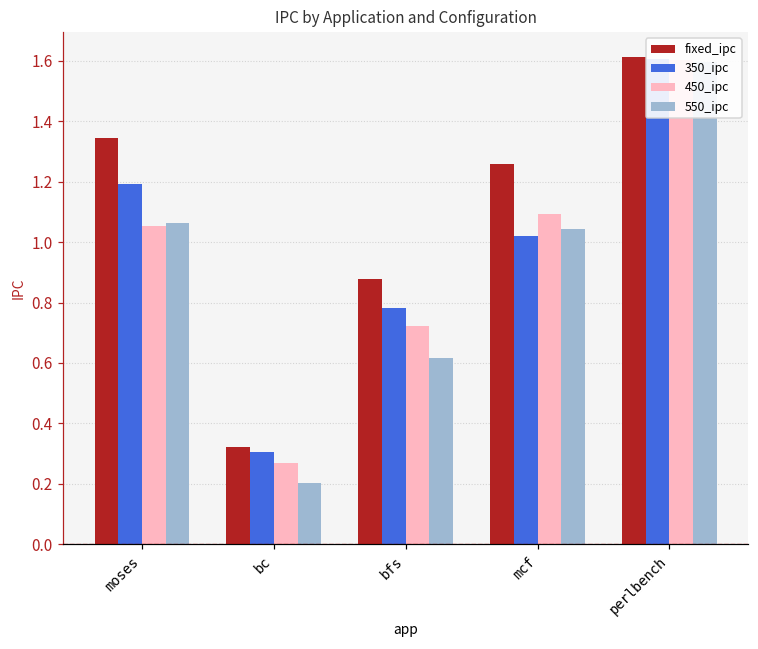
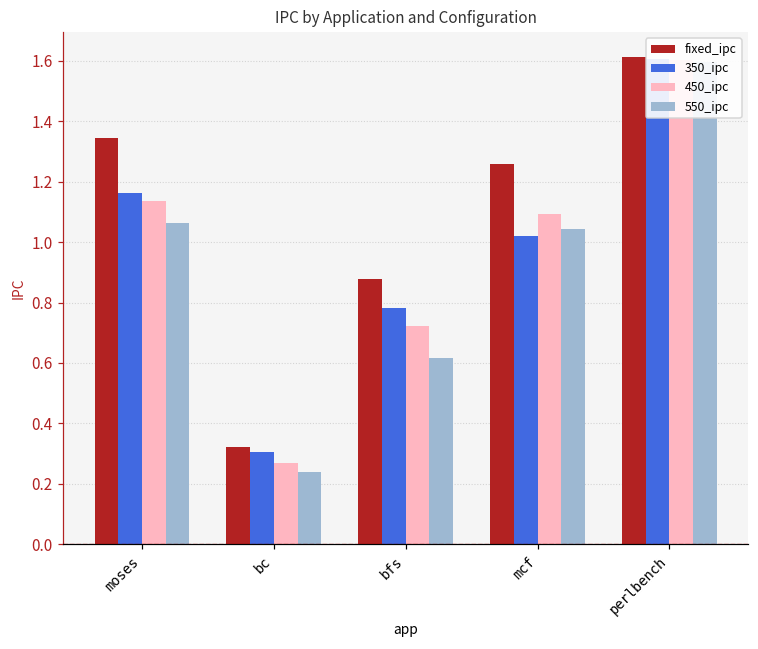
  {
    "fixed_ipc": {
      "moses": 1.35,
      "bc": 0.32,
      "bfs": 0.88,
      "mcf": 1.26,
      "perlbench": 1.61
    },
    "350_ipc": {
-     "moses": 1.19,
+     "moses": 1.16,
      "bc": 0.30,
      "bfs": 0.78,
      "mcf": 1.02
    },
    "450_ipc": {
-     "moses": 1.05,
+     "moses": 1.14,
      "bc": 0.27,
      "bfs": 0.72,
      "mcf": 1.09
    },
    "550_ipc": {
      "moses": 1.06,
-     "bc": 0.20,
+     "bc": 0.24,
      "bfs": 0.61,
      "mcf": 1.04
    }
  }
